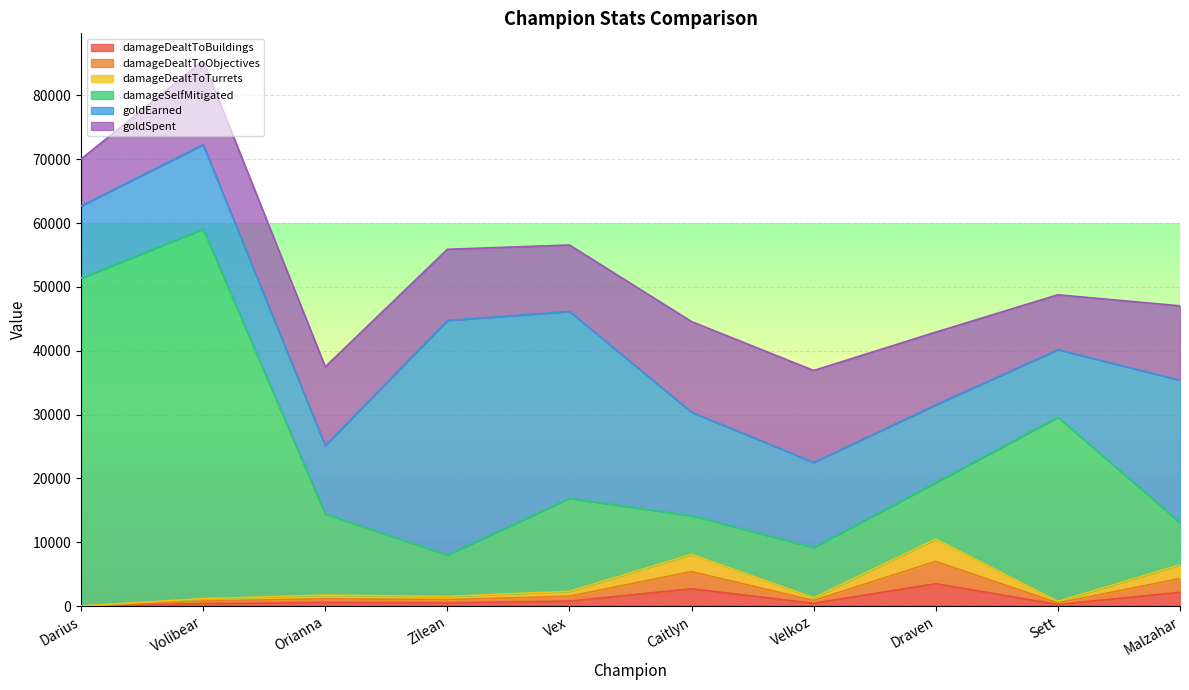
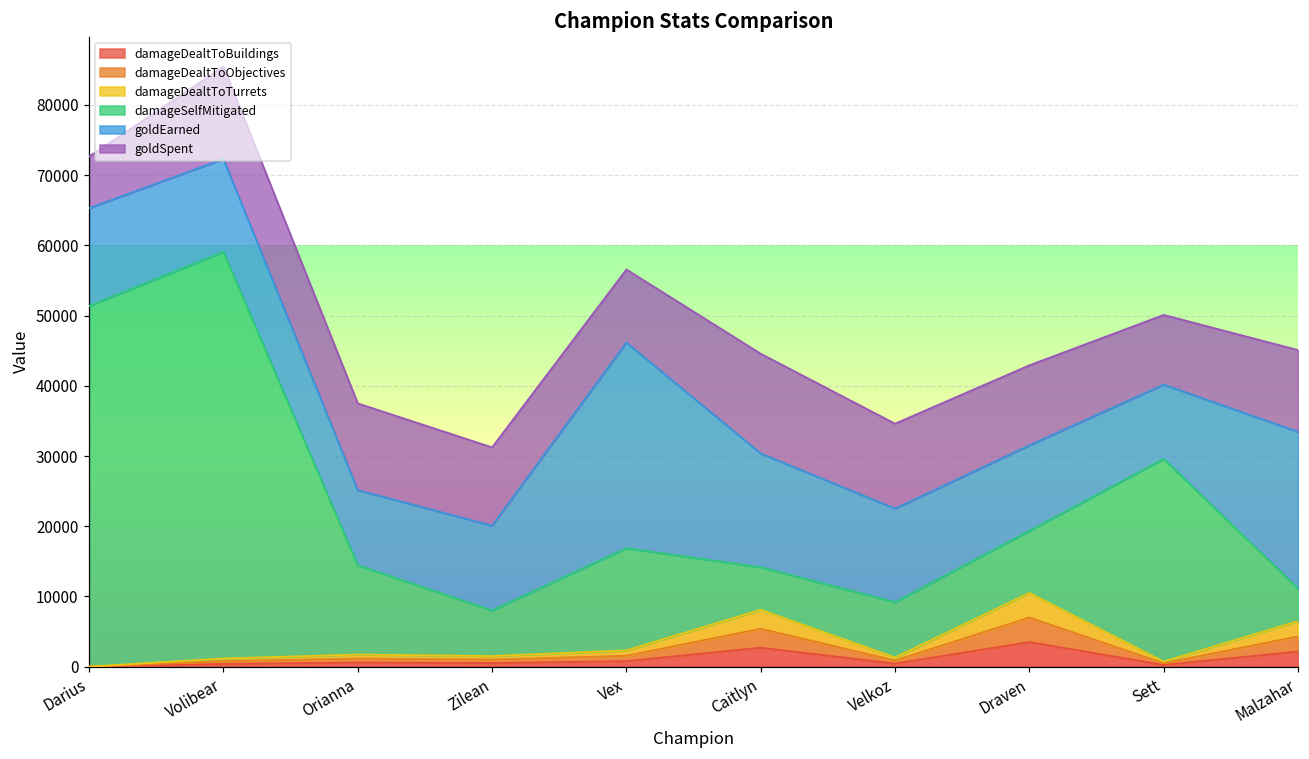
  {
    "damageDealtToTurrets": {
      "Orianna": 1000,
      "Zilean": 1000,
      "Vex": 1000,
      "Caitlyn": 3000,
      "Velkoz": 0,
      "Draven": 3000,
      "Malzahar": 2000
    },
    "damageSelfMitigated": {
      "Darius": 51000,
      "Volibear": 58000,
      "Orianna": 13000,
      "Zilean": 6000,
      "Vex": 15000,
      "Caitlyn": 6000,
      "Velkoz": 8000,
      "Draven": 9000,
      "Sett": 29000,
-     "Malzahar": 7000
+     "Malzahar": 5000
    },
    "goldEarned": {
-     "Darius": 11000,
+     "Darius": 14000,
      "Volibear": 13000,
      "Orianna": 11000,
-     "Zilean": 37000,
+     "Zilean": 12000,
      "Vex": 29000,
      "Caitlyn": 16000,
      "Velkoz": 13000,
      "Draven": 12000,
      "Sett": 11000,
      "Malzahar": 22000
    },
    "goldSpent": {
      "Darius": 7000,
      "Orianna": 12000,
      "Zilean": 11000,
      "Vex": 10000,
      "Caitlyn": 14000,
-     "Velkoz": 14000,
+     "Velkoz": 12000,
      "Draven": 11000,
-     "Sett": 9000,
+     "Sett": 10000,
      "Malzahar": 12000
    }
  }
